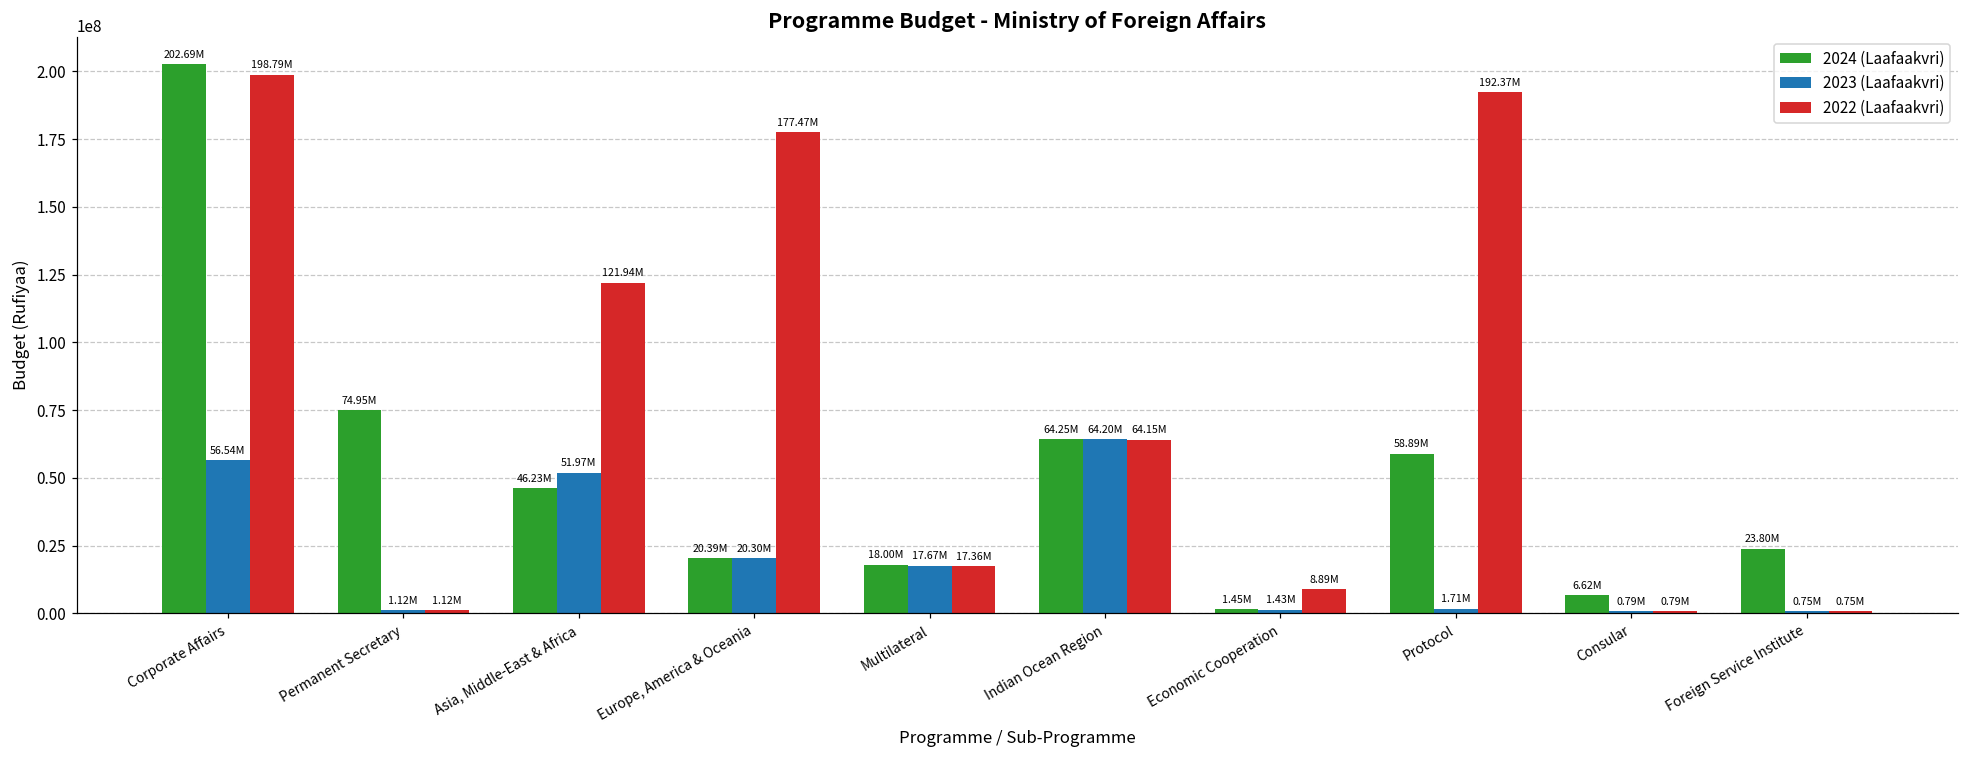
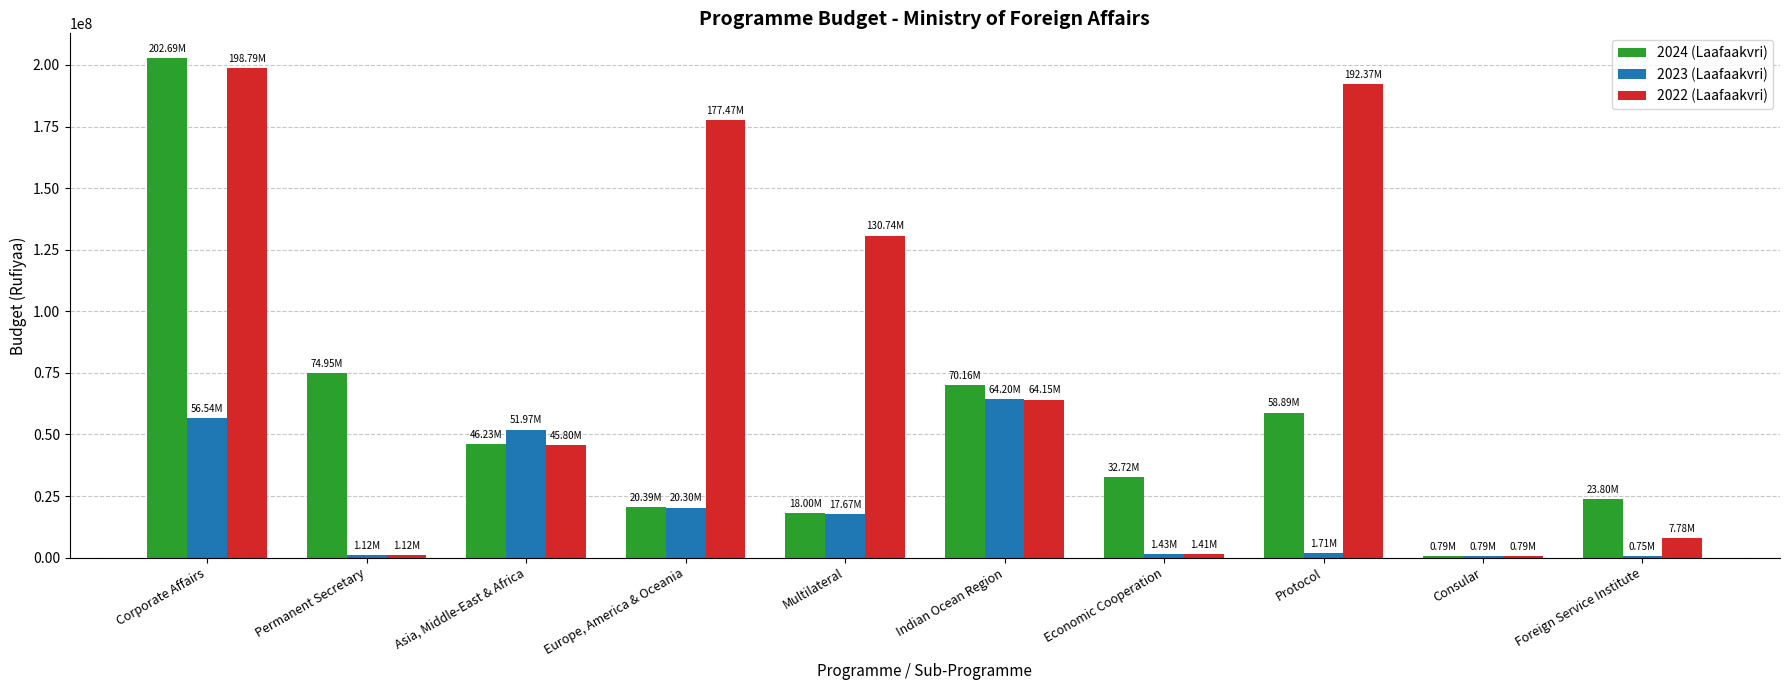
  {
    "2024 (Laafaakvri)": {
      "Corporate Affairs": "202.69M",
      "Permanent Secretary": "74.95M",
      "Asia, Middle-East & Africa": "46.23M",
      "Europe, America & Oceania": "20.39M",
      "Multilateral": "18.00M",
-     "Indian Ocean Region": "64.25M",
-     "Economic Cooperation": "1.45M",
+     "Indian Ocean Region": "70.16M",
+     "Economic Cooperation": "32.72M",
      "Protocol": "58.89M",
-     "Consular": "6.62M",
+     "Consular": "0.79M",
      "Foreign Service Institute": "23.80M"
    },
    "2023 (Laafaakvri)": {
      "Corporate Affairs": "56.54M",
      "Permanent Secretary": "1.12M",
      "Asia, Middle-East & Africa": "51.97M",
      "Europe, America & Oceania": "20.30M",
      "Multilateral": "17.67M",
      "Indian Ocean Region": "64.20M",
      "Economic Cooperation": "1.43M",
      "Protocol": "1.71M",
      "Consular": "0.79M",
      "Foreign Service Institute": "0.75M"
    },
    "2022 (Laafaakvri)": {
      "Corporate Affairs": "198.79M",
      "Permanent Secretary": "1.12M",
-     "Asia, Middle-East & Africa": "121.94M",
+     "Asia, Middle-East & Africa": "45.80M",
      "Europe, America & Oceania": "177.47M",
-     "Multilateral": "17.36M",
+     "Multilateral": "130.74M",
      "Indian Ocean Region": "64.15M",
-     "Economic Cooperation": "8.89M",
+     "Economic Cooperation": "1.41M",
      "Protocol": "192.37M",
      "Consular": "0.79M",
-     "Foreign Service Institute": "0.75M"
+     "Foreign Service Institute": "7.78M"
    }
  }
